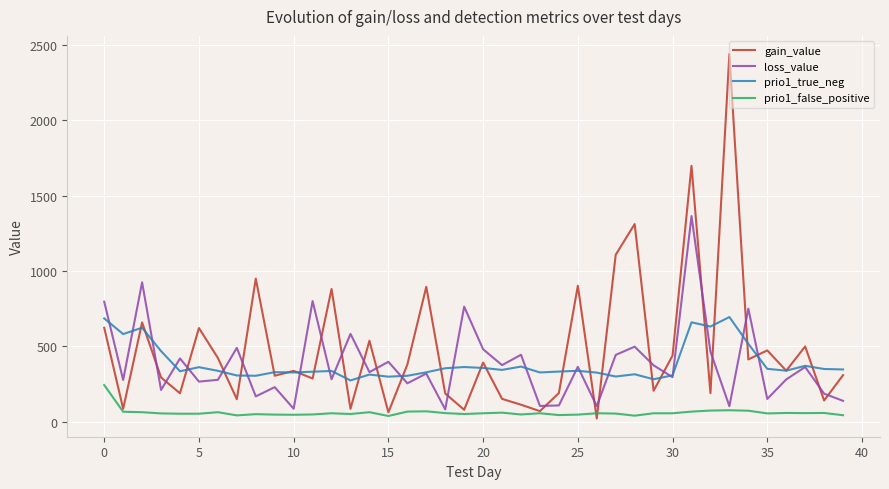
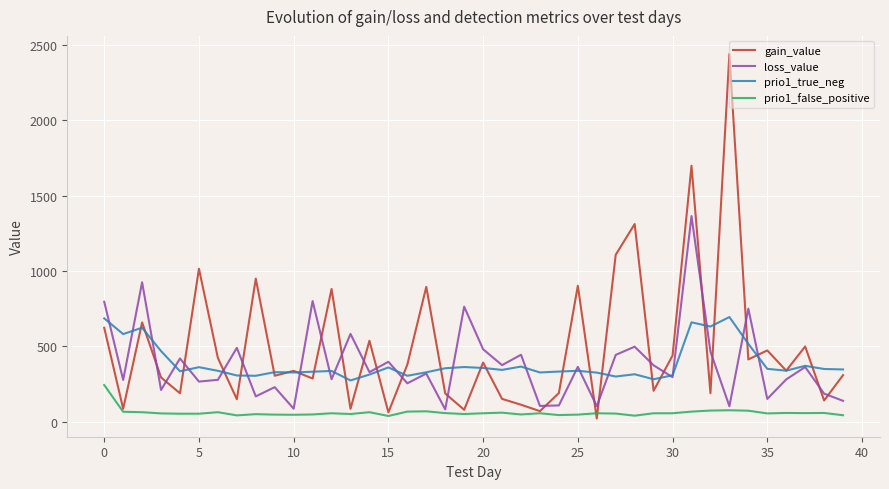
  {
    "gain_value": {
      "0": 620,
-     "5": 620,
+     "5": 1010,
      "15": 60,
      "20": 390,
      "25": 900,
      "30": 440,
      "35": 470
    },
    "loss_value": {
      "0": 800,
      "5": 270,
      "10": 90,
      "15": 400,
      "20": 480,
      "25": 360,
      "35": 150
    },
    "prio1_true_neg": {
      "0": 690,
      "5": 360,
-     "15": 300,
+     "15": 360,
      "20": 360,
      "25": 340,
      "35": 350
    },
    "prio1_false_positive": {
      "0": 240,
      "5": 50,
      "10": 50,
      "15": 40,
      "20": 60,
      "25": 50,
      "30": 60,
      "35": 50
    }
  }
